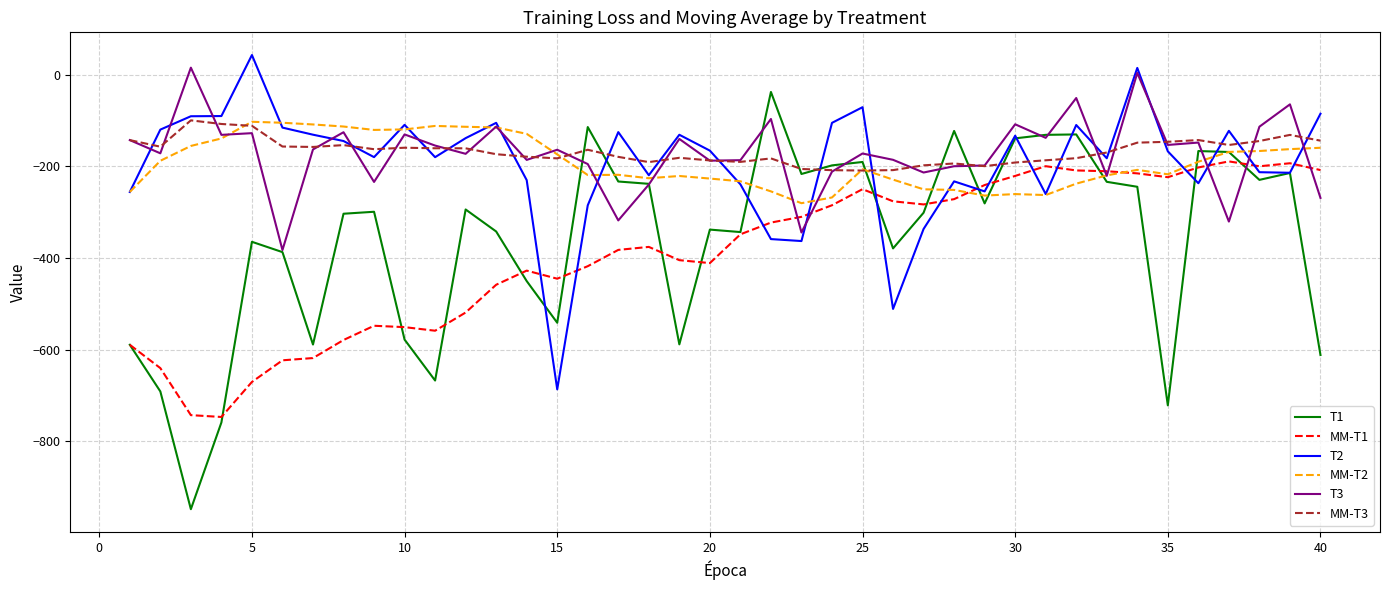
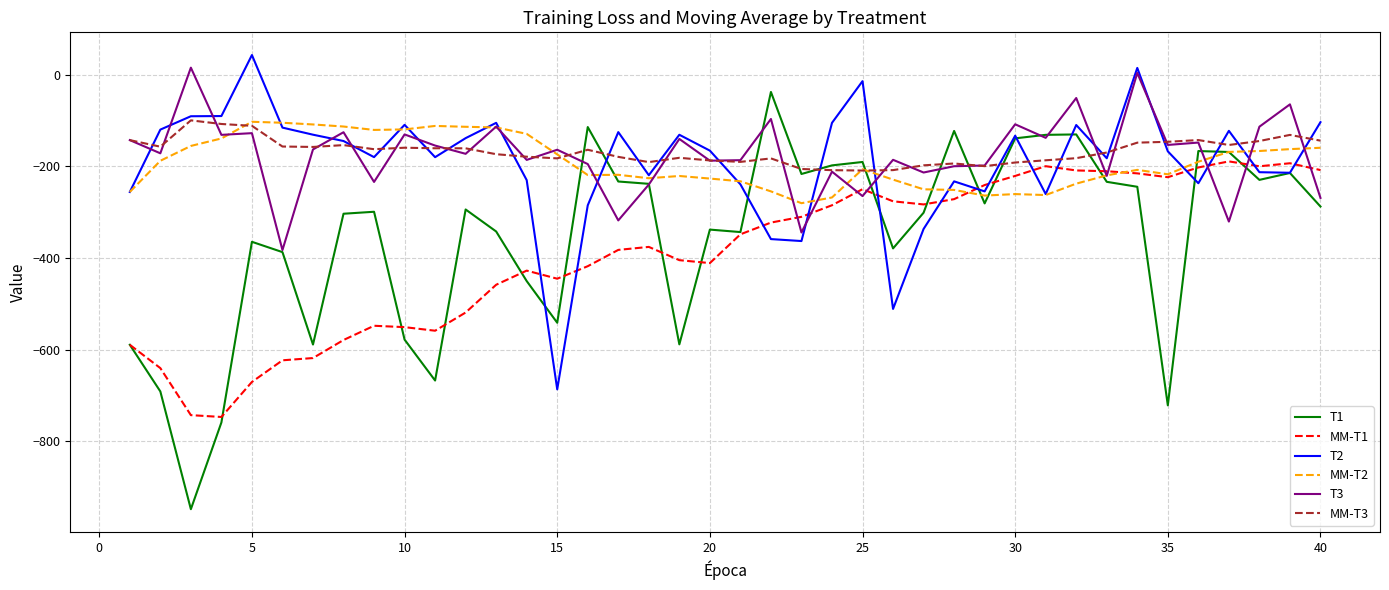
  {
    "T1": {
      "5": -360,
      "10": -580,
      "15": -540,
      "20": -340,
      "25": -190,
      "30": -140,
      "35": -720,
-     "40": -610
+     "40": -290
    },
    "MM-T1": {
      "5": -670,
      "10": -550,
      "15": -450,
      "20": -410,
      "25": -250,
      "30": -220,
      "35": -220,
      "40": -210
    },
    "T2": {
      "5": 40,
      "10": -110,
      "15": -690,
      "20": -170,
-     "25": -70,
+     "25": -10,
      "30": -130,
      "35": -170,
-     "40": -90
+     "40": -100
    },
    "MM-T2": {
      "5": -100,
      "10": -120,
      "15": -170,
      "20": -230,
      "30": -260,
      "35": -220,
      "40": -160
    },
    "T3": {
      "5": -130,
      "10": -130,
      "15": -160,
-     "25": -170,
+     "25": -260,
      "30": -110,
      "35": -150,
      "40": -270
    },
    "MM-T3": {
      "5": -110,
      "10": -160,
      "15": -180,
      "30": -190,
      "35": -150,
      "40": -140
    }
  }
